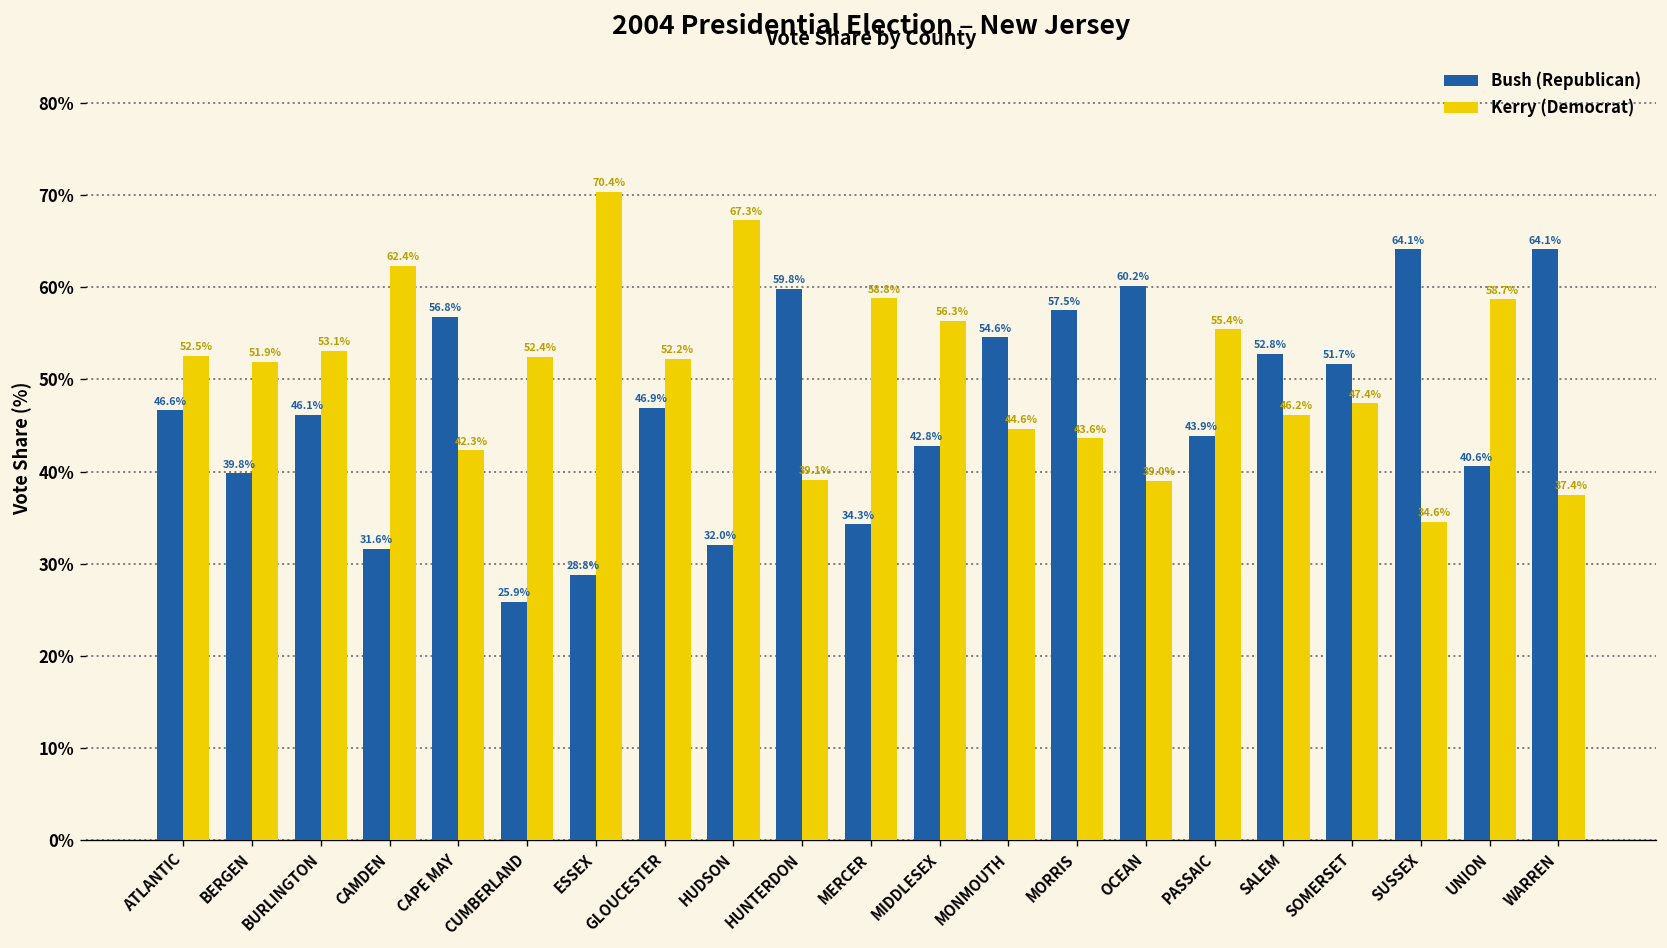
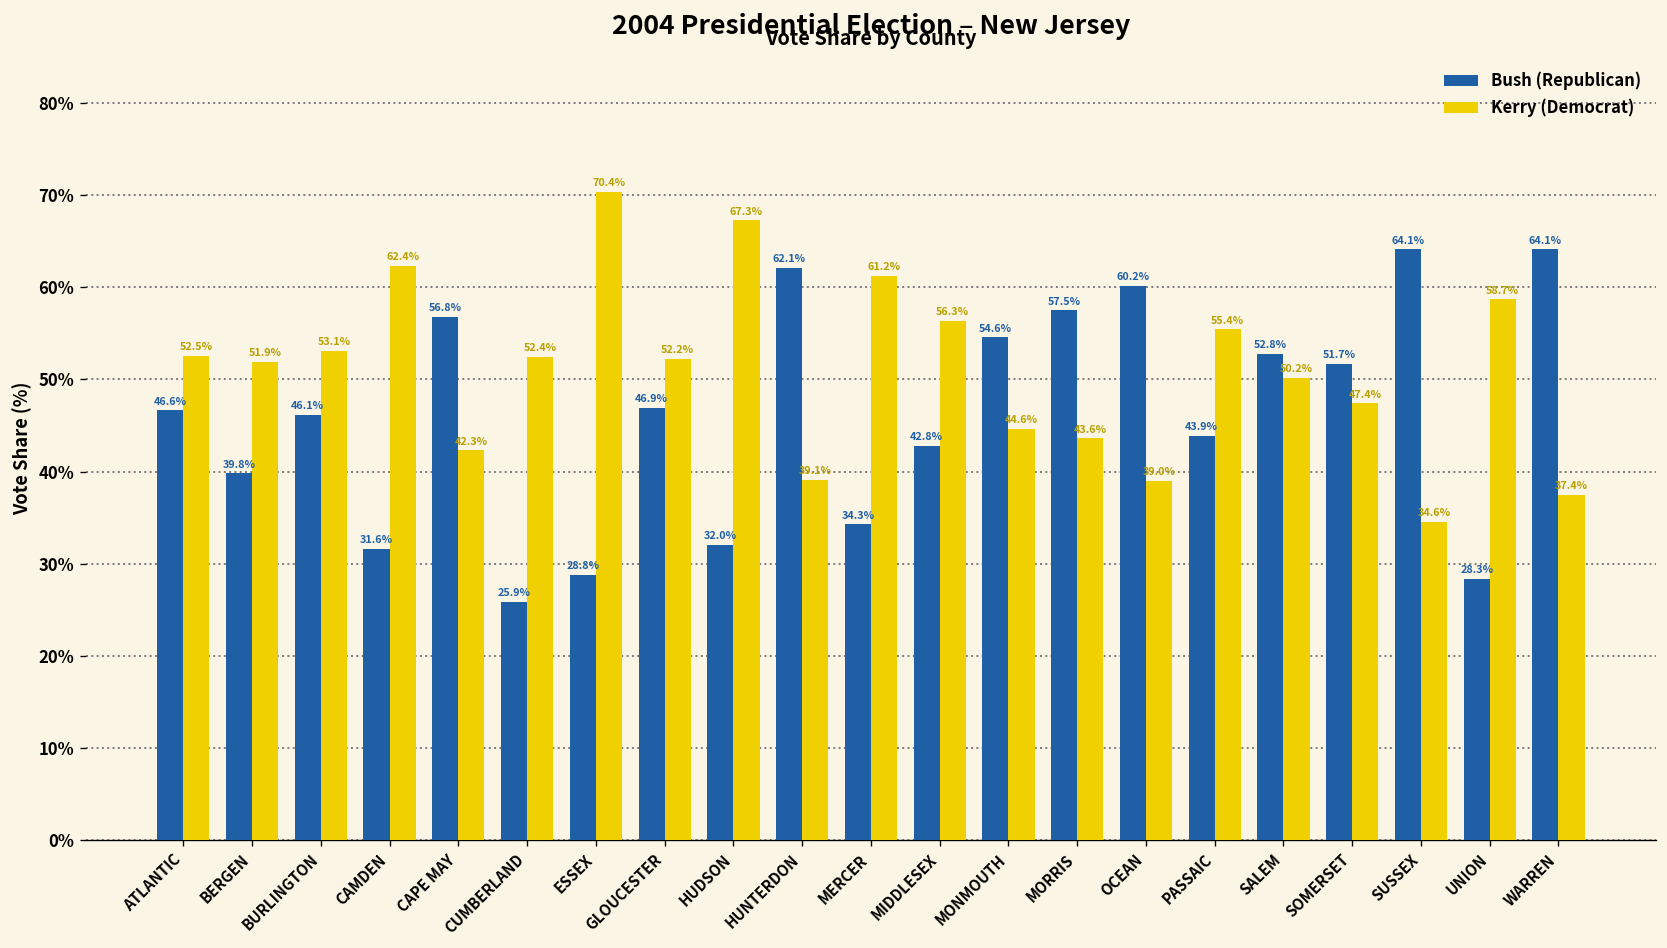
  {
    "Bush (Republican)": {
      "ATLANTIC": "46.6%",
      "BERGEN": "39.8%",
      "BURLINGTON": "46.1%",
      "CAMDEN": "31.6%",
      "CAPE MAY": "56.8%",
      "CUMBERLAND": "25.9%",
      "ESSEX": "28.8%",
      "GLOUCESTER": "46.9%",
      "HUDSON": "32.0%",
-     "HUNTERDON": "59.8%",
+     "HUNTERDON": "62.1%",
      "MERCER": "34.3%",
      "MIDDLESEX": "42.8%",
      "MONMOUTH": "54.6%",
      "MORRIS": "57.5%",
      "OCEAN": "60.2%",
      "PASSAIC": "43.9%",
      "SALEM": "52.8%",
      "SOMERSET": "51.7%",
      "SUSSEX": "64.1%",
-     "UNION": "40.6%",
+     "UNION": "28.3%",
      "WARREN": "64.1%"
    },
    "Kerry (Democrat)": {
      "ATLANTIC": "52.5%",
      "BERGEN": "51.9%",
      "BURLINGTON": "53.1%",
      "CAMDEN": "62.4%",
      "CAPE MAY": "42.3%",
      "CUMBERLAND": "52.4%",
      "ESSEX": "70.4%",
      "GLOUCESTER": "52.2%",
      "HUDSON": "67.3%",
      "HUNTERDON": "39.1%",
-     "MERCER": "58.8%",
+     "MERCER": "61.2%",
      "MIDDLESEX": "56.3%",
      "MONMOUTH": "44.6%",
      "MORRIS": "43.6%",
      "OCEAN": "39.0%",
      "PASSAIC": "55.4%",
-     "SALEM": "46.2%",
+     "SALEM": "50.2%",
      "SOMERSET": "47.4%",
      "SUSSEX": "34.6%",
      "UNION": "58.7%",
      "WARREN": "37.4%"
    }
  }
